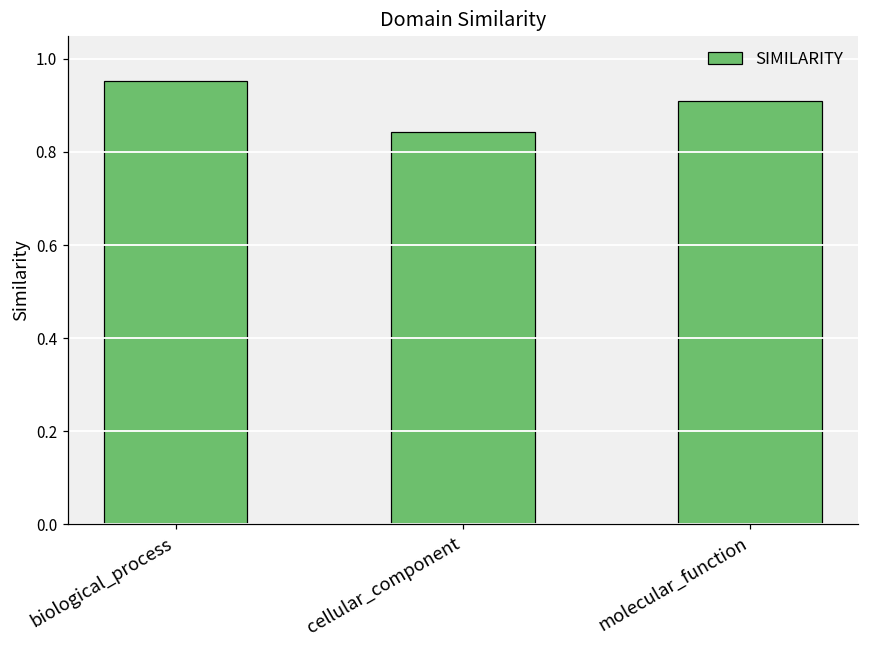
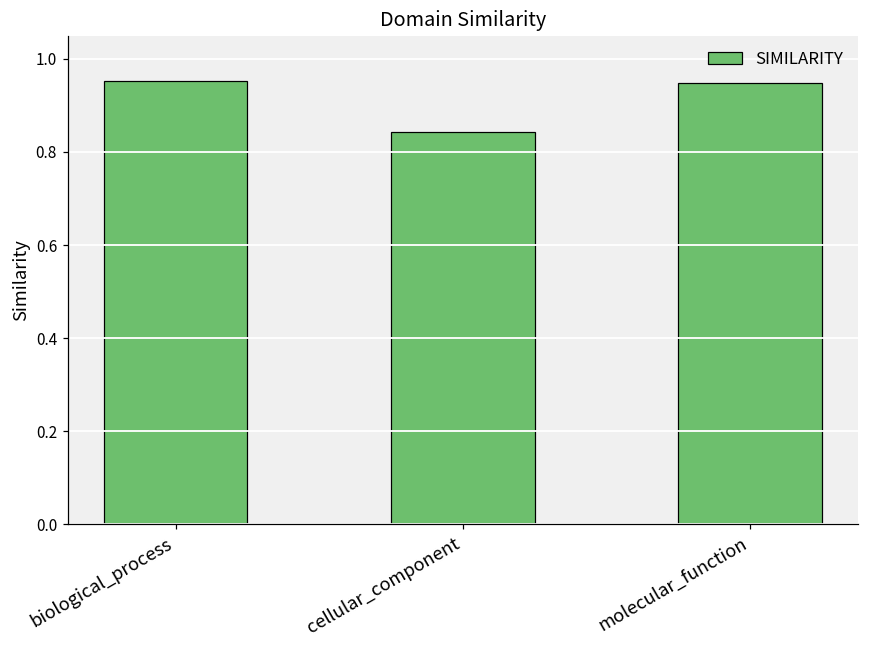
  {
    "biological_process": 0.95,
    "cellular_component": 0.84,
-   "molecular_function": 0.91
+   "molecular_function": 0.95
  }
